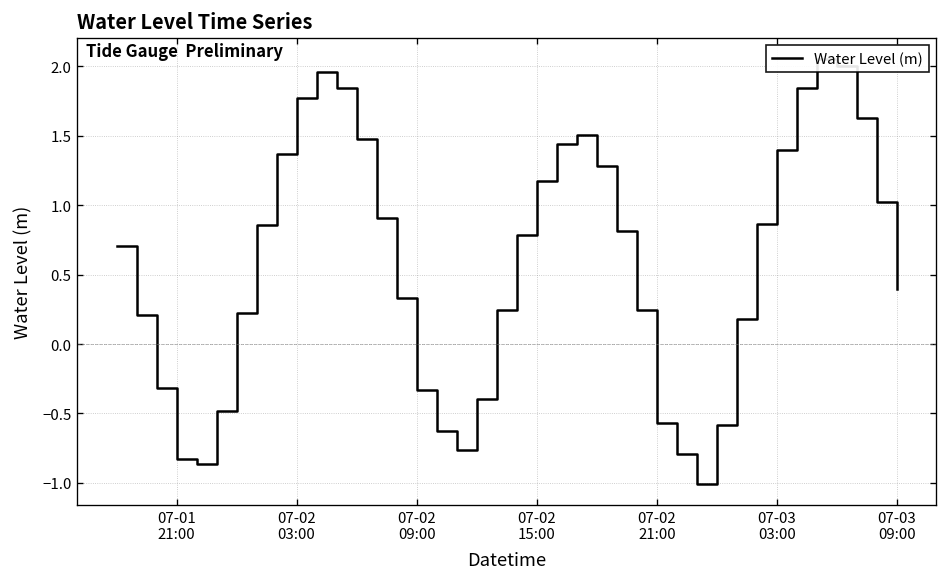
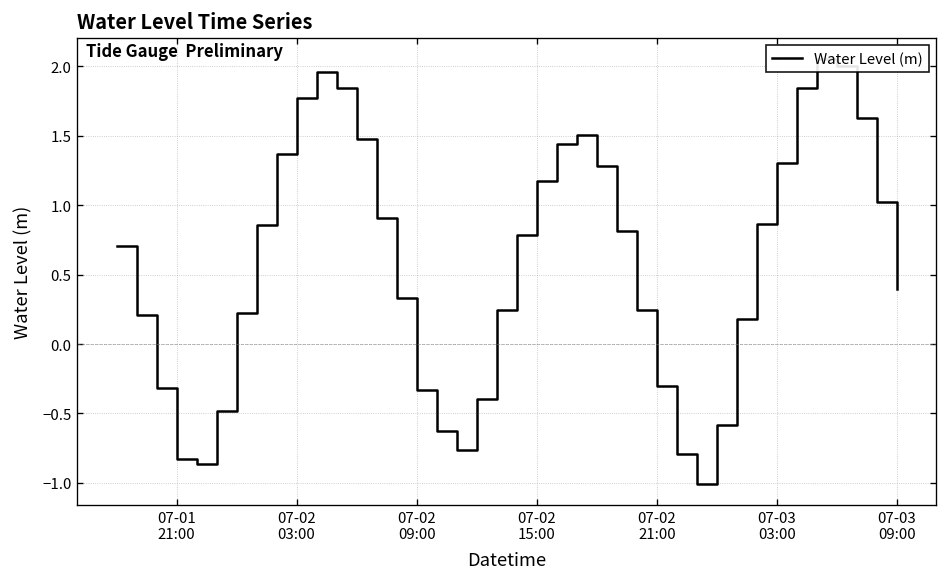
  {
    "07-01 21:00": -0.83,
    "07-02 03:00": 1.77,
    "07-02 09:00": -0.33,
    "07-02 15:00": 1.18,
-   "07-02 21:00": -0.57,
-   "07-03 03:00": 1.40,
+   "07-02 21:00": -0.30,
+   "07-03 03:00": 1.30,
    "07-03 09:00": 0.40
  }
